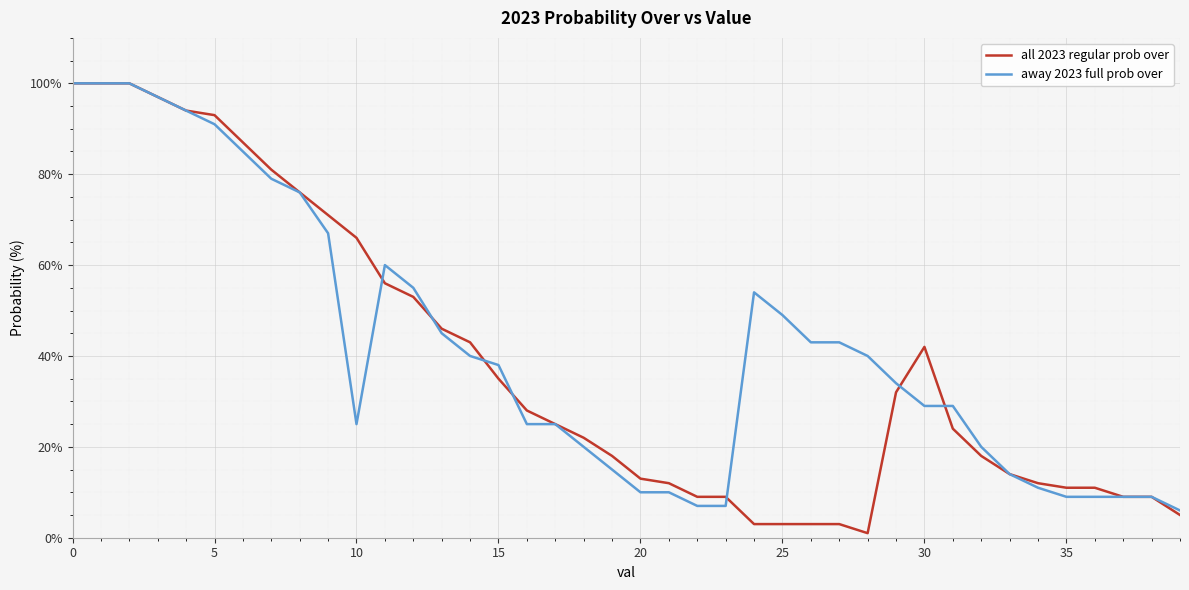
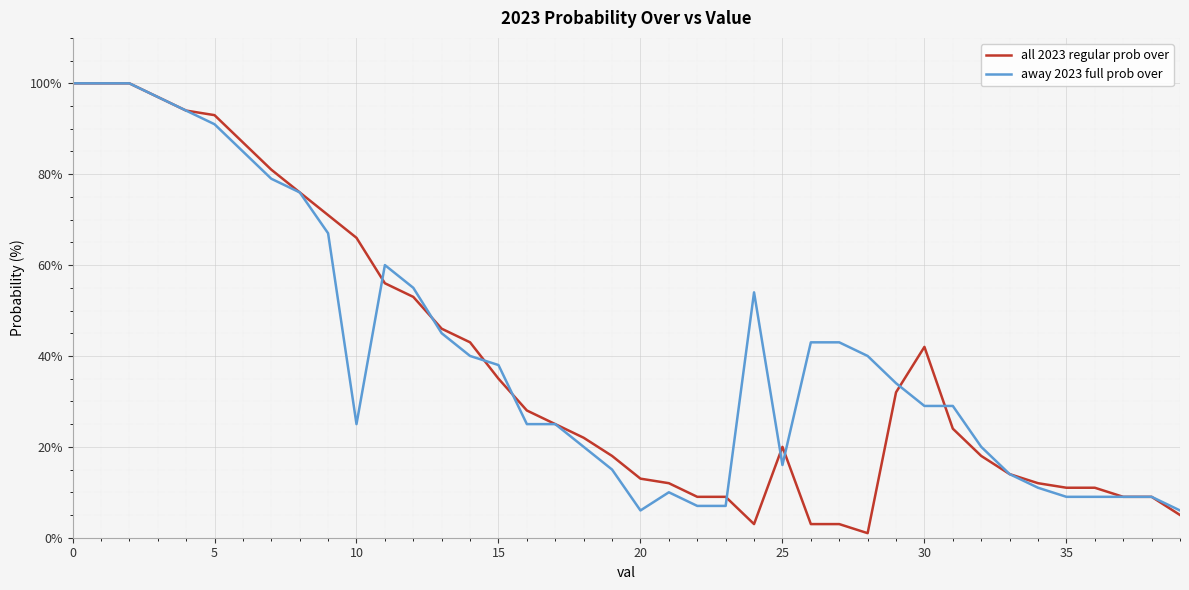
  {
    "all 2023 regular prob over": {
      "5": "93%",
      "10": "66%",
      "15": "35%",
      "20": "13%",
-     "25": "3%",
+     "25": "20%",
      "30": "42%",
      "35": "11%"
    },
    "away 2023 full prob over": {
      "5": "91%",
      "10": "25%",
      "15": "38%",
-     "20": "10%",
-     "25": "49%",
+     "20": "6%",
+     "25": "16%",
      "30": "29%",
      "35": "9%"
    }
  }
